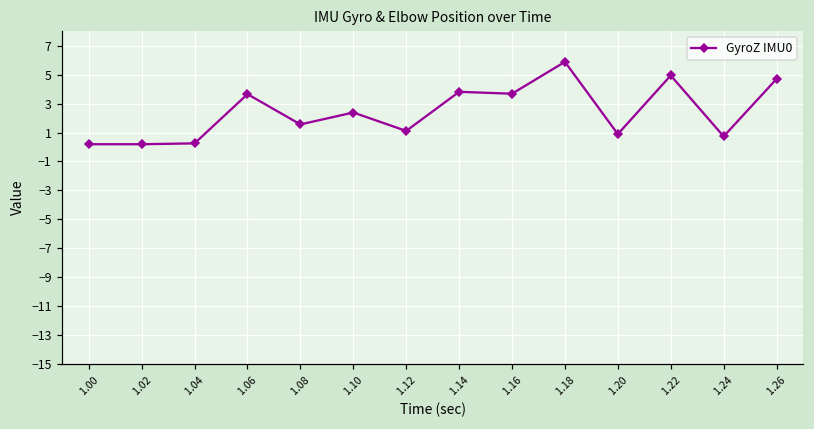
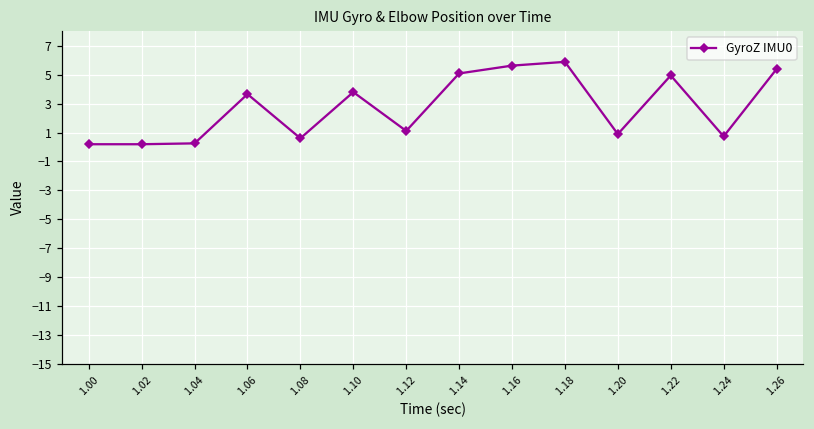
  {
    "1.00": 0.2,
    "1.02": 0.2,
    "1.04": 0.3,
    "1.06": 3.7,
-   "1.08": 1.6,
-   "1.10": 2.4,
+   "1.08": 0.6,
+   "1.10": 3.8,
    "1.12": 1.1,
-   "1.14": 3.8,
-   "1.16": 3.7,
+   "1.14": 5.1,
+   "1.16": 5.6,
    "1.18": 5.9,
    "1.20": 0.9,
    "1.22": 4.9,
    "1.24": 0.7,
-   "1.26": 4.7
+   "1.26": 5.4
  }
